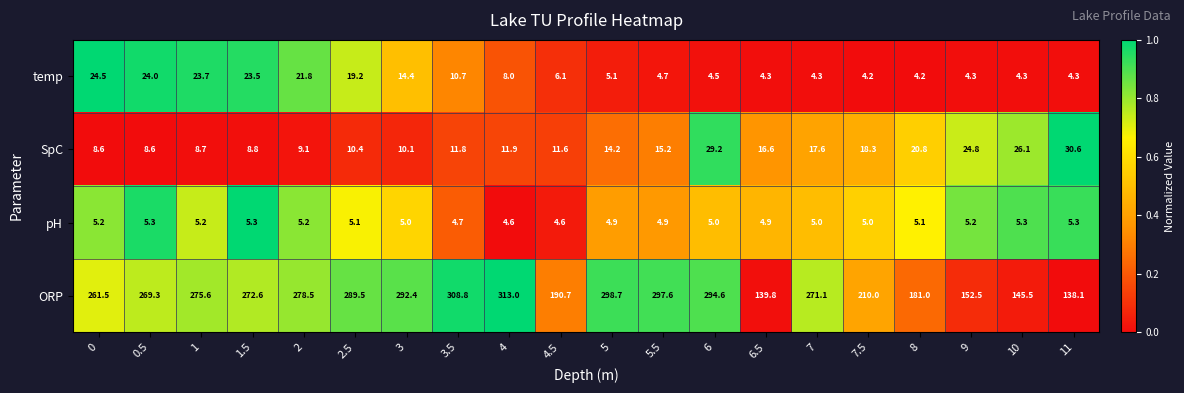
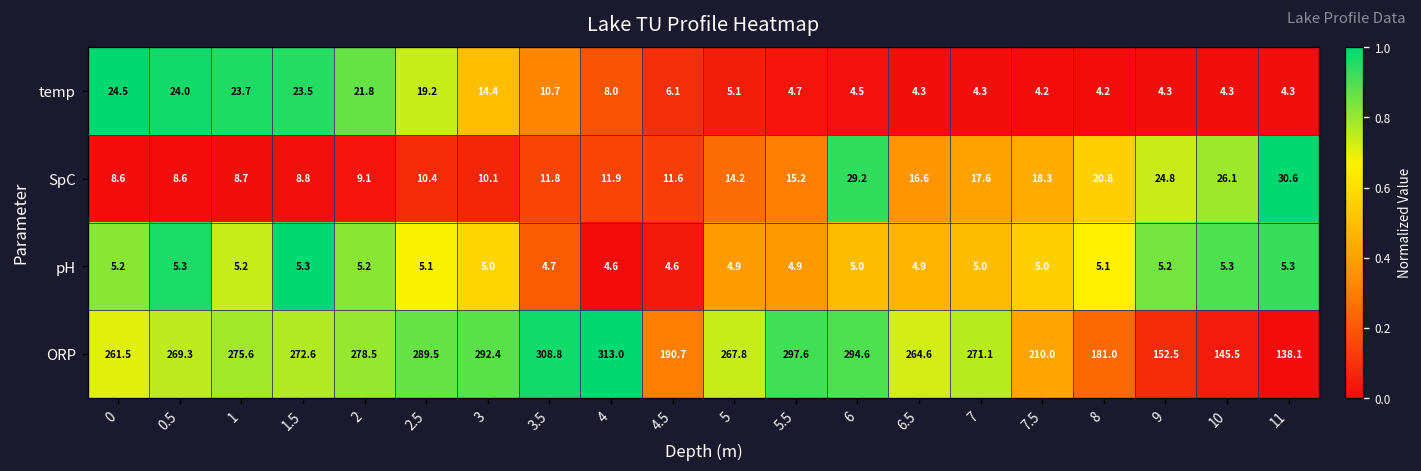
  {
    "temp": {
      "0": 24.5,
      "0.5": 24.0,
      "1": 23.7,
      "1.5": 23.5,
      "2": 21.8,
      "2.5": 19.2,
      "3": 14.4,
      "3.5": 10.7,
      "4": 8.0,
      "4.5": 6.1,
      "5": 5.1,
      "5.5": 4.7,
      "6": 4.5,
      "6.5": 4.3,
      "7": 4.3,
      "7.5": 4.2,
      "8": 4.2,
      "9": 4.3,
      "10": 4.3,
      "11": 4.3
    },
    "SpC": {
      "0": 8.6,
      "0.5": 8.6,
      "1": 8.7,
      "1.5": 8.8,
      "2": 9.1,
      "2.5": 10.4,
      "3": 10.1,
      "3.5": 11.8,
      "4": 11.9,
      "4.5": 11.6,
      "5": 14.2,
      "5.5": 15.2,
      "6": 29.2,
      "6.5": 16.6,
      "7": 17.6,
      "7.5": 18.3,
      "8": 20.8,
      "9": 24.8,
      "10": 26.1,
      "11": 30.6
    },
    "pH": {
      "0": 5.2,
      "0.5": 5.3,
      "1": 5.2,
      "1.5": 5.3,
      "2": 5.2,
      "2.5": 5.1,
      "3": 5.0,
      "3.5": 4.7,
      "4": 4.6,
      "4.5": 4.6,
      "5": 4.9,
      "5.5": 4.9,
      "6": 5.0,
      "6.5": 4.9,
      "7": 5.0,
      "7.5": 5.0,
      "8": 5.1,
      "9": 5.2,
      "10": 5.3,
      "11": 5.3
    },
    "ORP": {
      "0": 261.5,
      "0.5": 269.3,
      "1": 275.6,
      "1.5": 272.6,
      "2": 278.5,
      "2.5": 289.5,
      "3": 292.4,
      "3.5": 308.8,
      "4": 313.0,
      "4.5": 190.7,
-     "5": 298.7,
+     "5": 267.8,
      "5.5": 297.6,
      "6": 294.6,
-     "6.5": 139.8,
+     "6.5": 264.6,
      "7": 271.1,
      "7.5": 210.0,
      "8": 181.0,
      "9": 152.5,
      "10": 145.5,
      "11": 138.1
    }
  }
